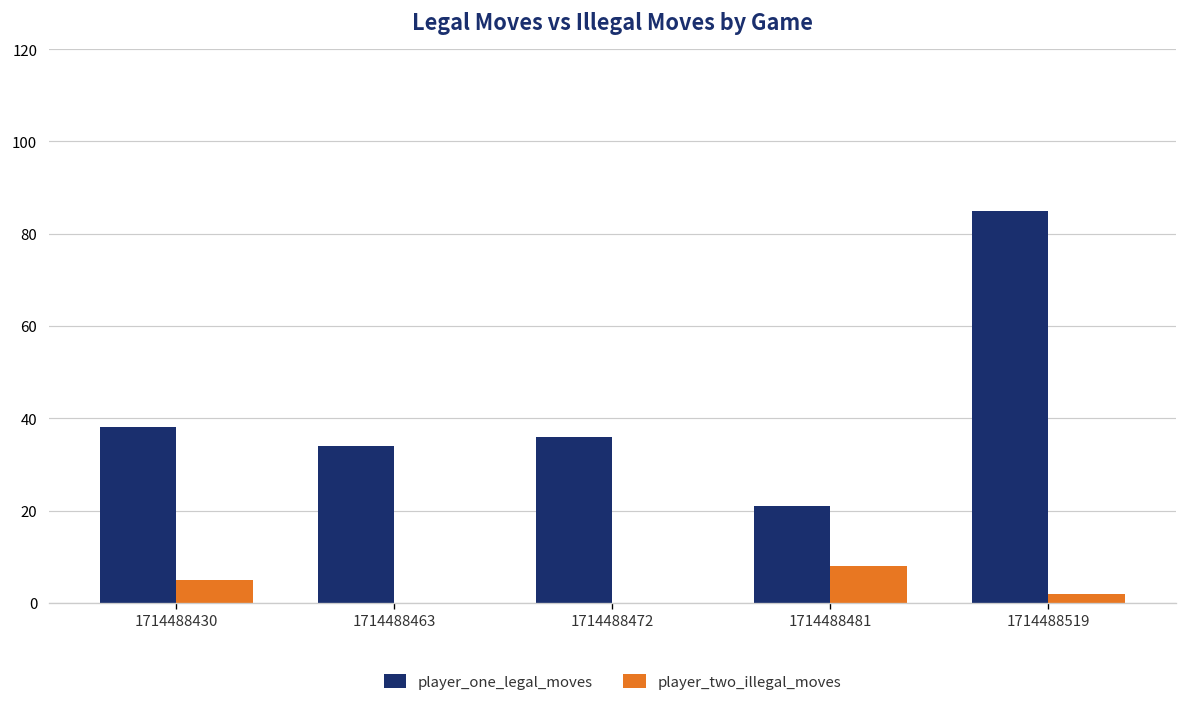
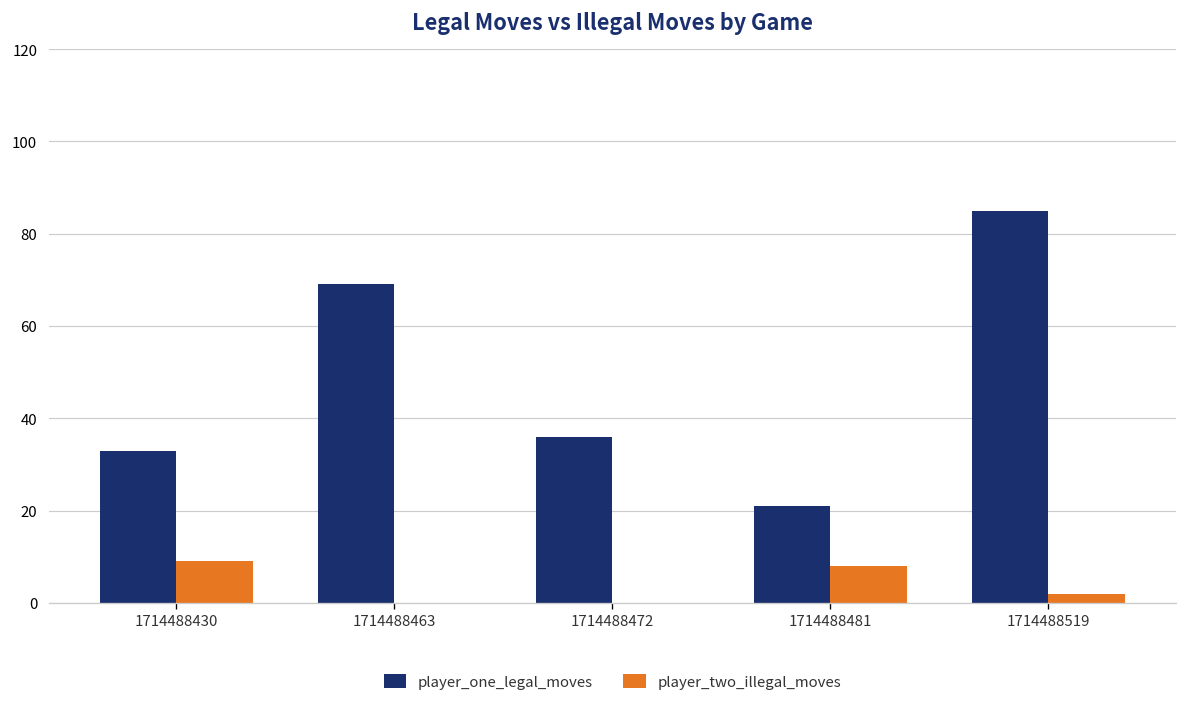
  {
    "player_one_legal_moves": {
-     "1714488430": 38,
-     "1714488463": 34,
+     "1714488430": 33,
+     "1714488463": 69,
      "1714488472": 36,
      "1714488481": 21,
      "1714488519": 85
    },
    "player_two_illegal_moves": {
-     "1714488430": 5,
+     "1714488430": 9,
      "1714488463": 0,
      "1714488472": 0,
      "1714488481": 8,
      "1714488519": 2
    }
  }
